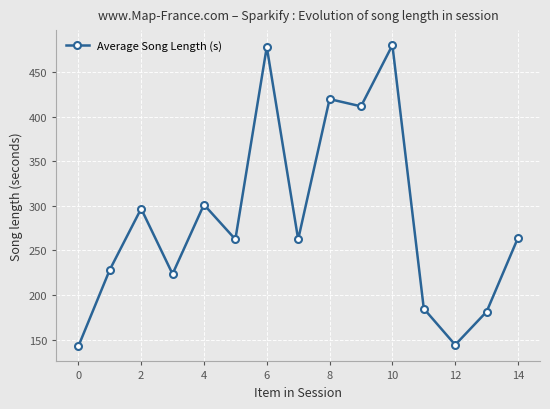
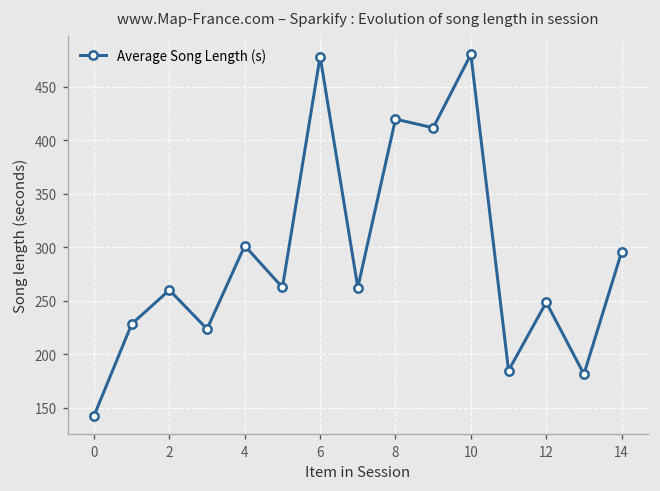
  {
    "0": 140,
-   "2": 300,
+   "2": 260,
    "4": 300,
    "6": 480,
    "8": 420,
    "10": 480,
-   "12": 140,
-   "14": 260
+   "12": 250,
+   "14": 300
  }
